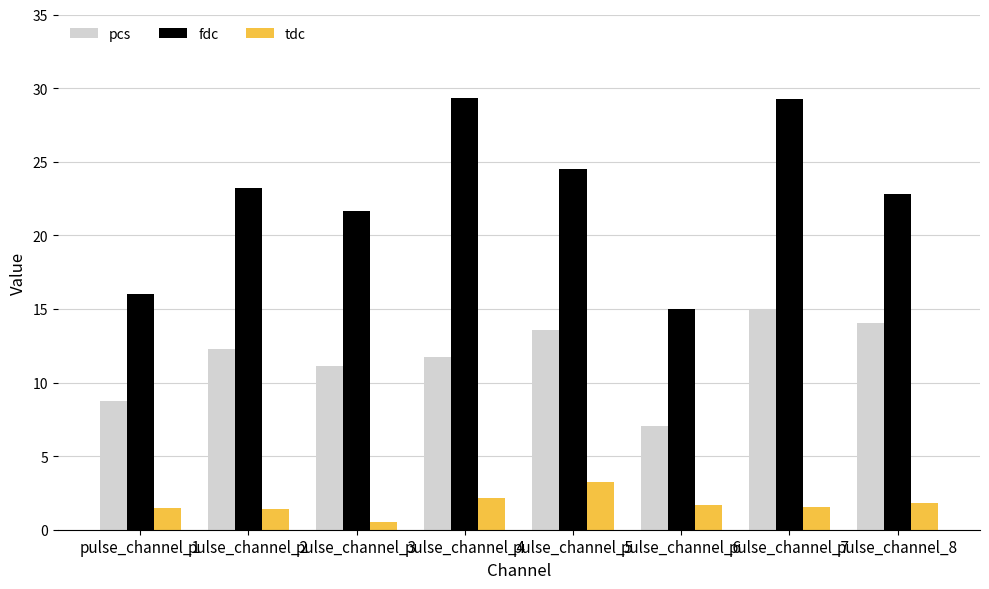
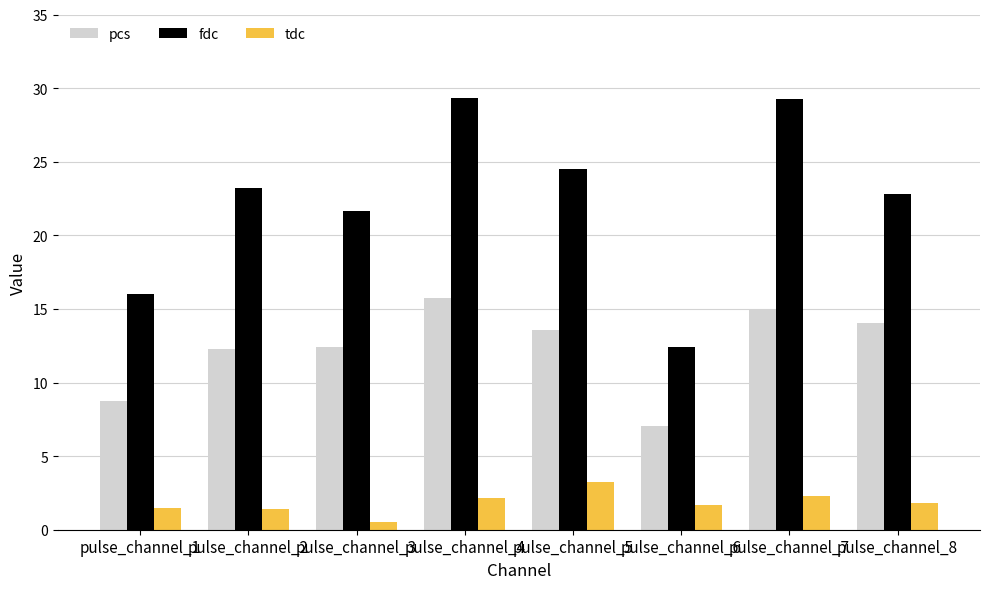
  {
    "pcs": {
      "pulse_channel_1": 8.8,
      "pulse_channel_2": 12.3,
-     "pulse_channel_3": 11.1,
-     "pulse_channel_4": 11.7,
+     "pulse_channel_3": 12.4,
+     "pulse_channel_4": 15.7,
      "pulse_channel_5": 13.6,
      "pulse_channel_6": 7.0,
      "pulse_channel_7": 15.0,
      "pulse_channel_8": 14.0
    },
    "fdc": {
      "pulse_channel_1": 16.0,
      "pulse_channel_2": 23.2,
      "pulse_channel_3": 21.7,
      "pulse_channel_4": 29.3,
      "pulse_channel_5": 24.5,
-     "pulse_channel_6": 15.0,
+     "pulse_channel_6": 12.4,
      "pulse_channel_7": 29.2,
      "pulse_channel_8": 22.8
    },
    "tdc": {
      "pulse_channel_1": 1.5,
      "pulse_channel_2": 1.4,
      "pulse_channel_3": 0.5,
      "pulse_channel_4": 2.1,
      "pulse_channel_5": 3.2,
      "pulse_channel_6": 1.7,
-     "pulse_channel_7": 1.5,
+     "pulse_channel_7": 2.3,
      "pulse_channel_8": 1.8
    }
  }
